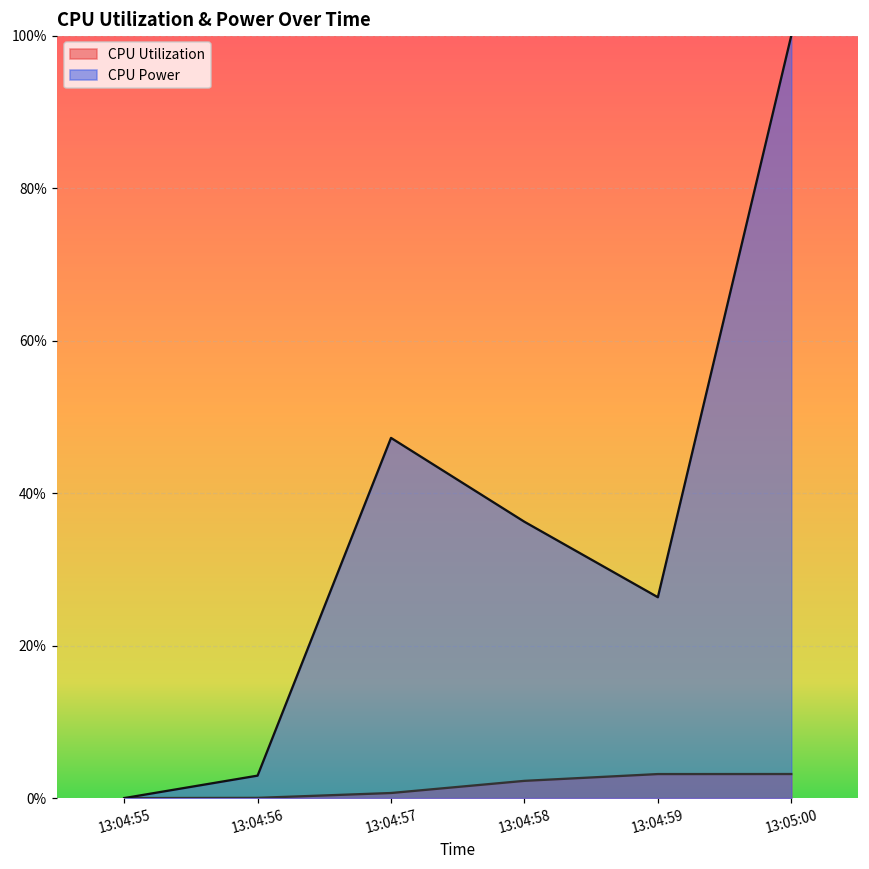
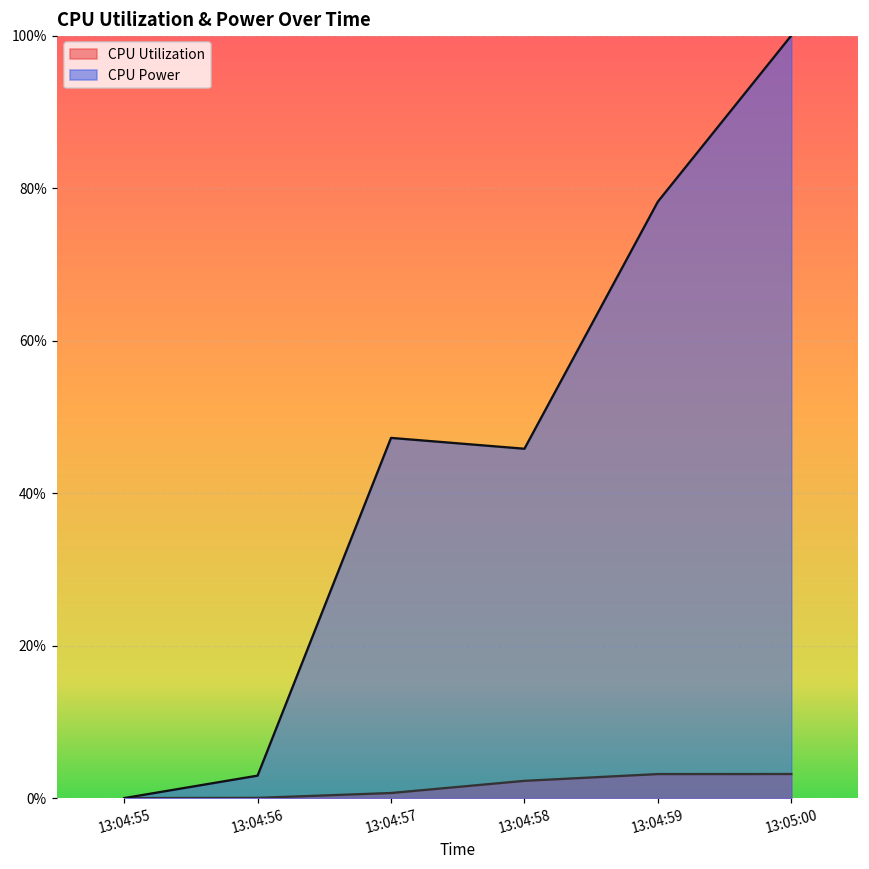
  {
    "CPU Utilization": {
      "13:04:56": "0%",
      "13:04:57": "1%",
      "13:04:58": "2%",
      "13:04:59": "3%",
      "13:05:00": "3%"
    },
    "CPU Power": {
      "13:04:56": "3%",
      "13:04:57": "47%",
-     "13:04:58": "36%",
-     "13:04:59": "26%",
+     "13:04:58": "46%",
+     "13:04:59": "78%",
      "13:05:00": "100%"
    }
  }
